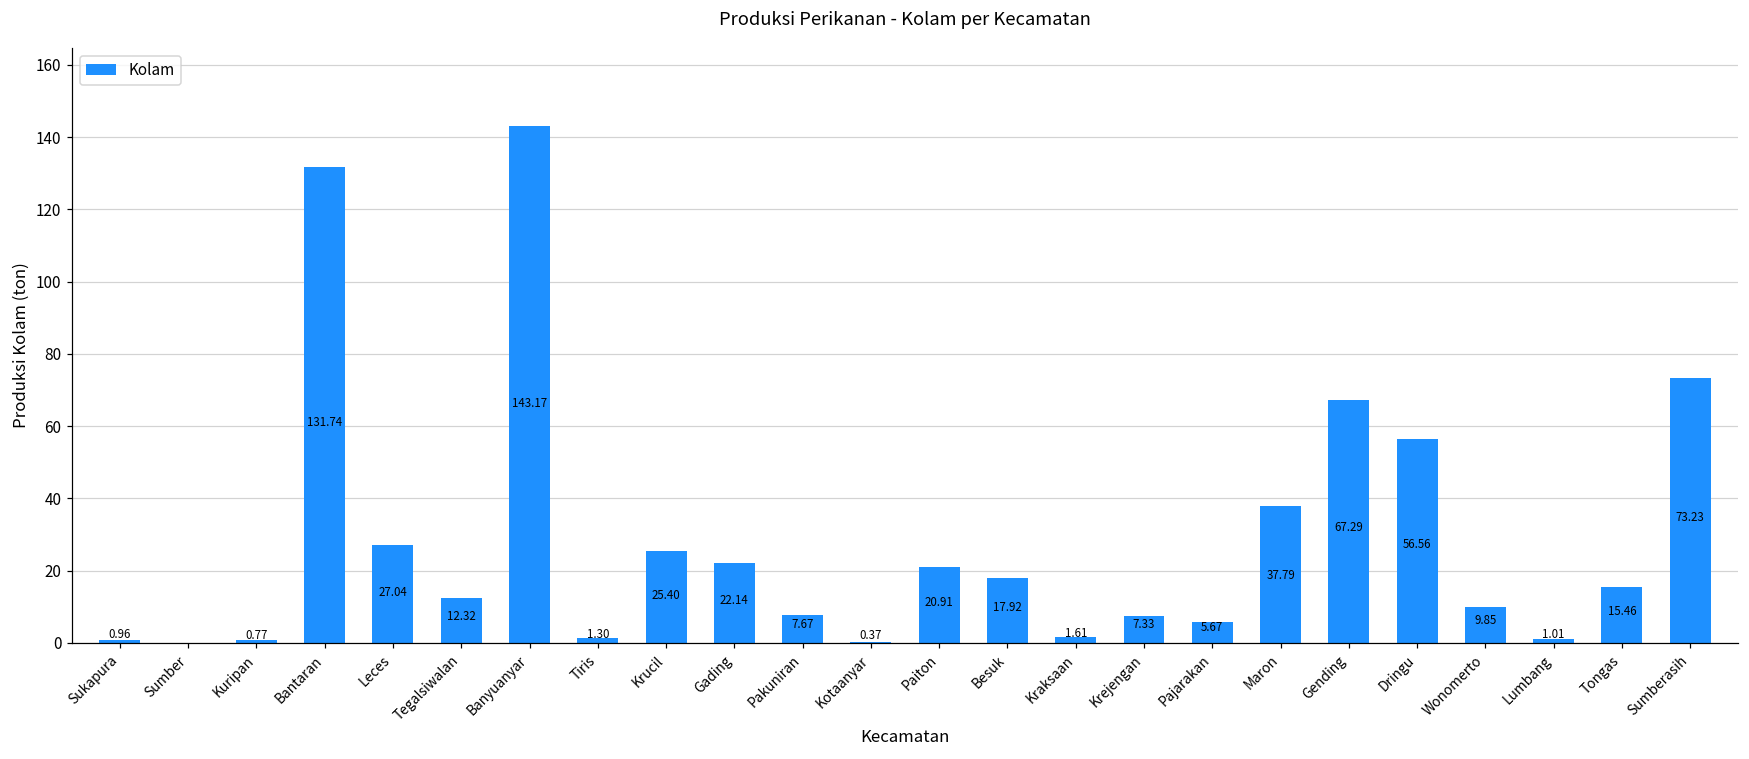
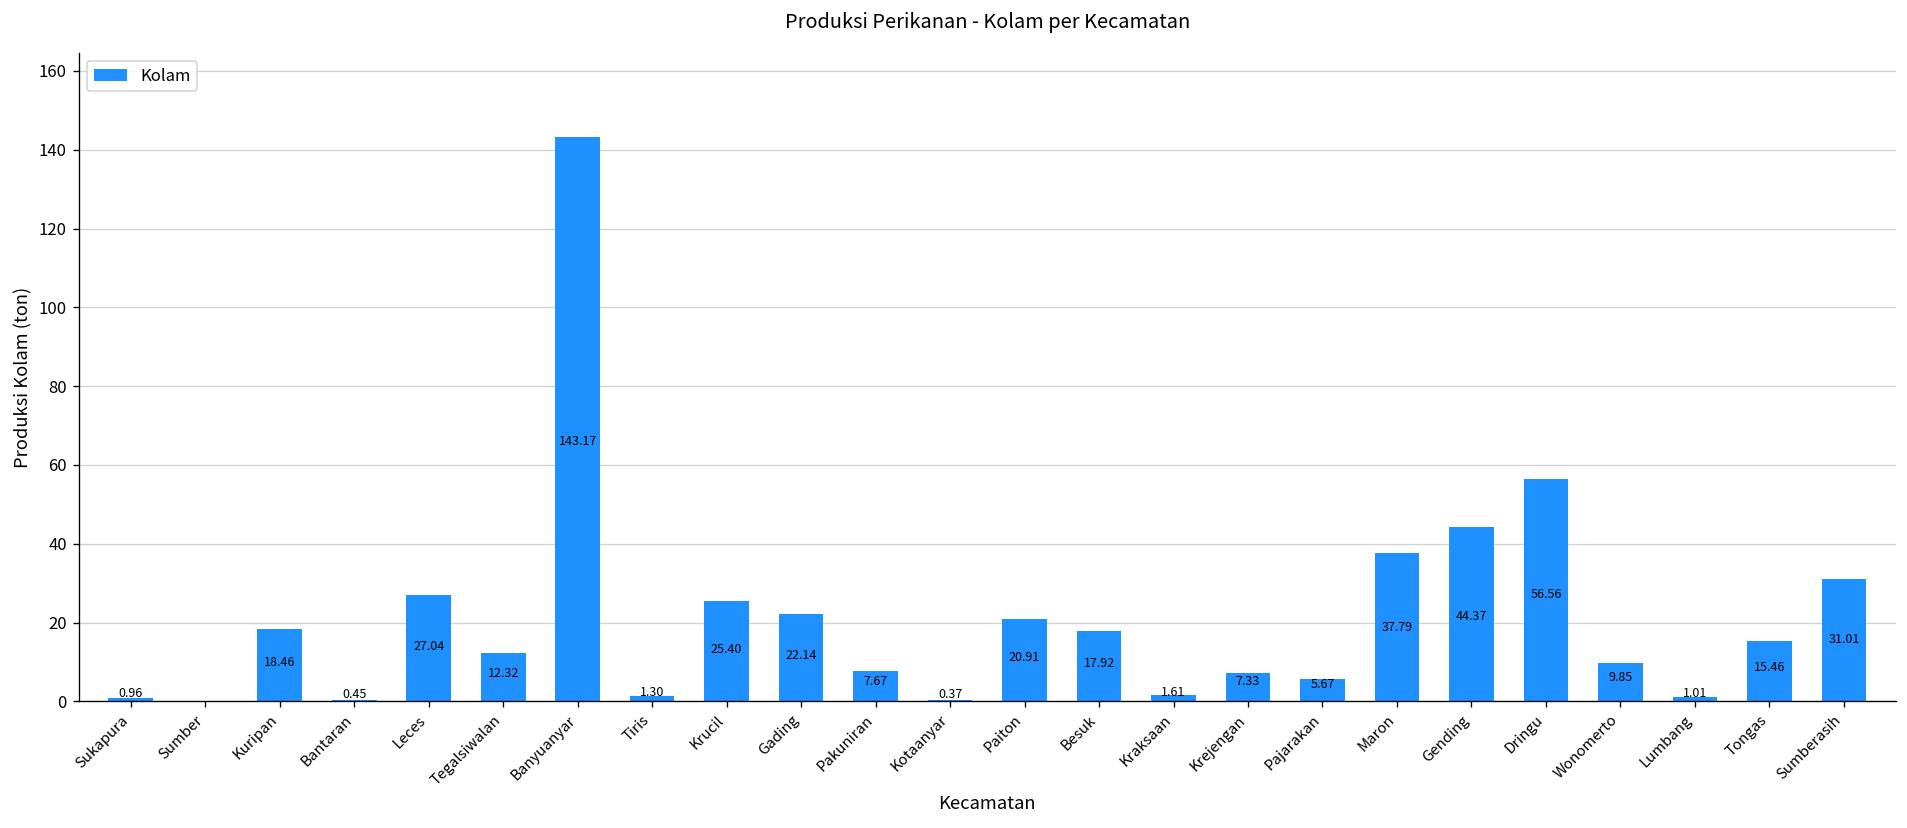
  {
    "Sukapura": 0.96,
-   "Kuripan": 0.77,
-   "Bantaran": 131.74,
+   "Kuripan": 18.46,
+   "Bantaran": 0.45,
    "Leces": 27.04,
    "Tegalsiwalan": 12.32,
    "Banyuanyar": 143.17,
    "Tiris": 1.30,
    "Krucil": 25.40,
    "Gading": 22.14,
    "Pakuniran": 7.67,
    "Kotaanyar": 0.37,
    "Paiton": 20.91,
    "Besuk": 17.92,
    "Kraksaan": 1.61,
    "Krejengan": 7.33,
    "Pajarakan": 5.67,
    "Maron": 37.79,
-   "Gending": 67.29,
+   "Gending": 44.37,
    "Dringu": 56.56,
    "Wonomerto": 9.85,
    "Lumbang": 1.01,
    "Tongas": 15.46,
-   "Sumberasih": 73.23
+   "Sumberasih": 31.01
  }
